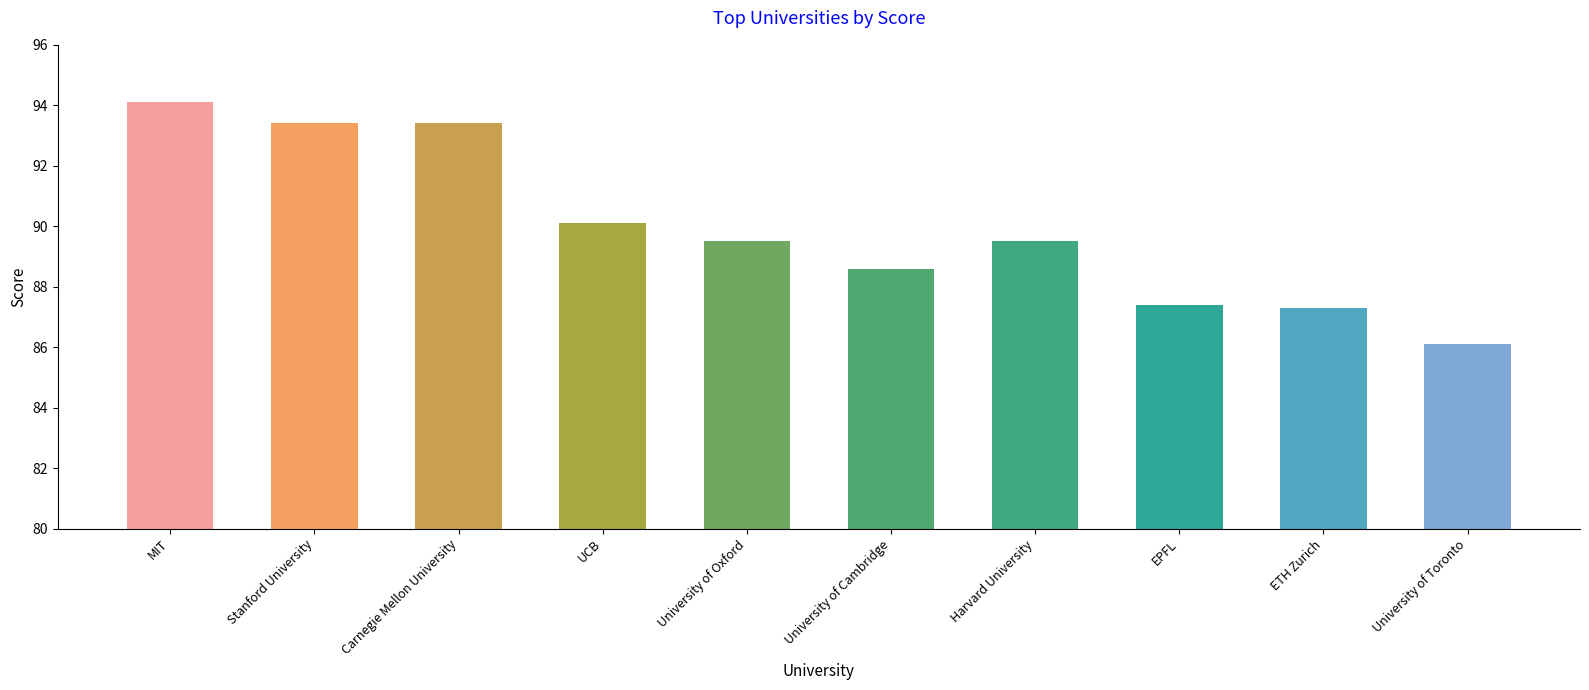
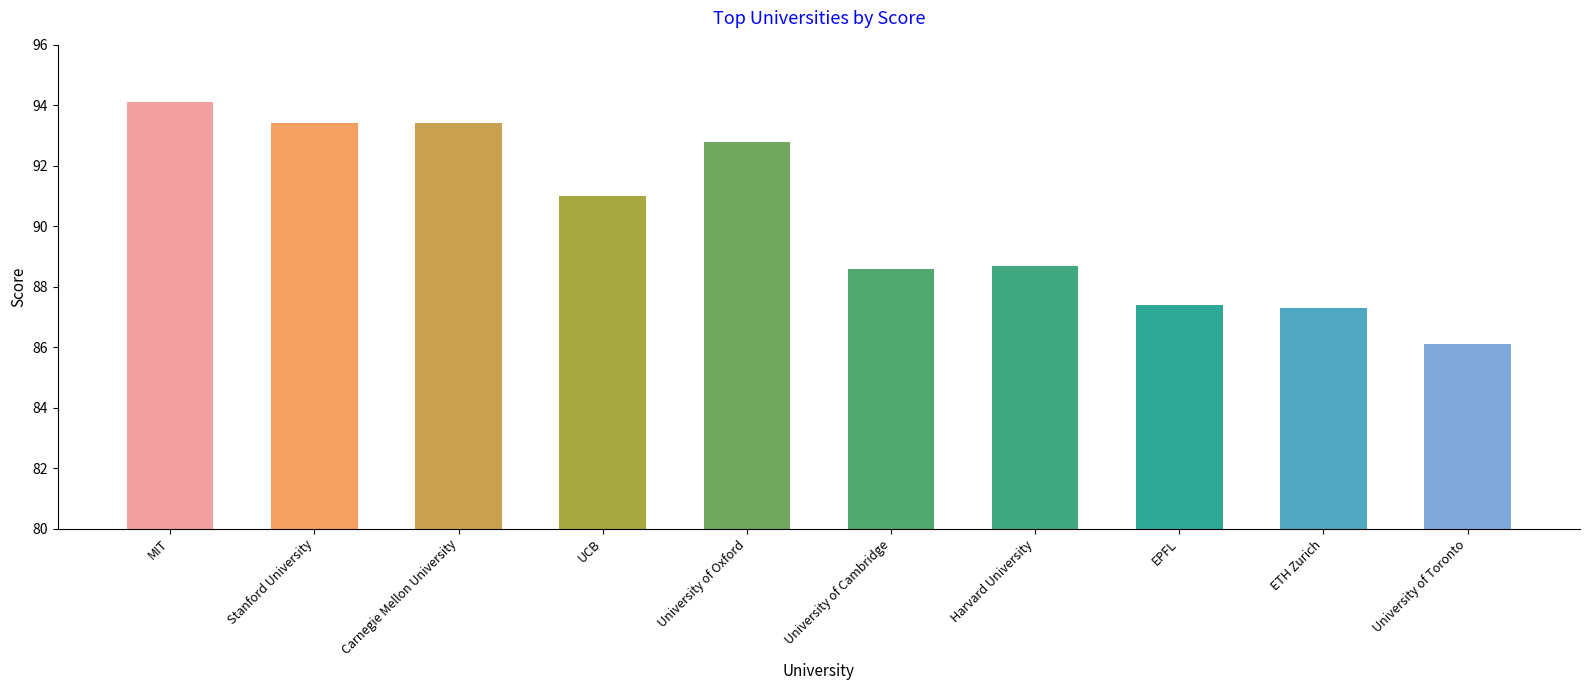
  {
    "MIT": 94.1,
    "Stanford University": 93.4,
    "Carnegie Mellon University": 93.4,
-   "UCB": 90.1,
-   "University of Oxford": 89.5,
+   "UCB": 91.0,
+   "University of Oxford": 92.8,
    "University of Cambridge": 88.6,
-   "Harvard University": 89.5,
+   "Harvard University": 88.7,
    "EPFL": 87.4,
    "ETH Zurich": 87.3,
    "University of Toronto": 86.1
  }
